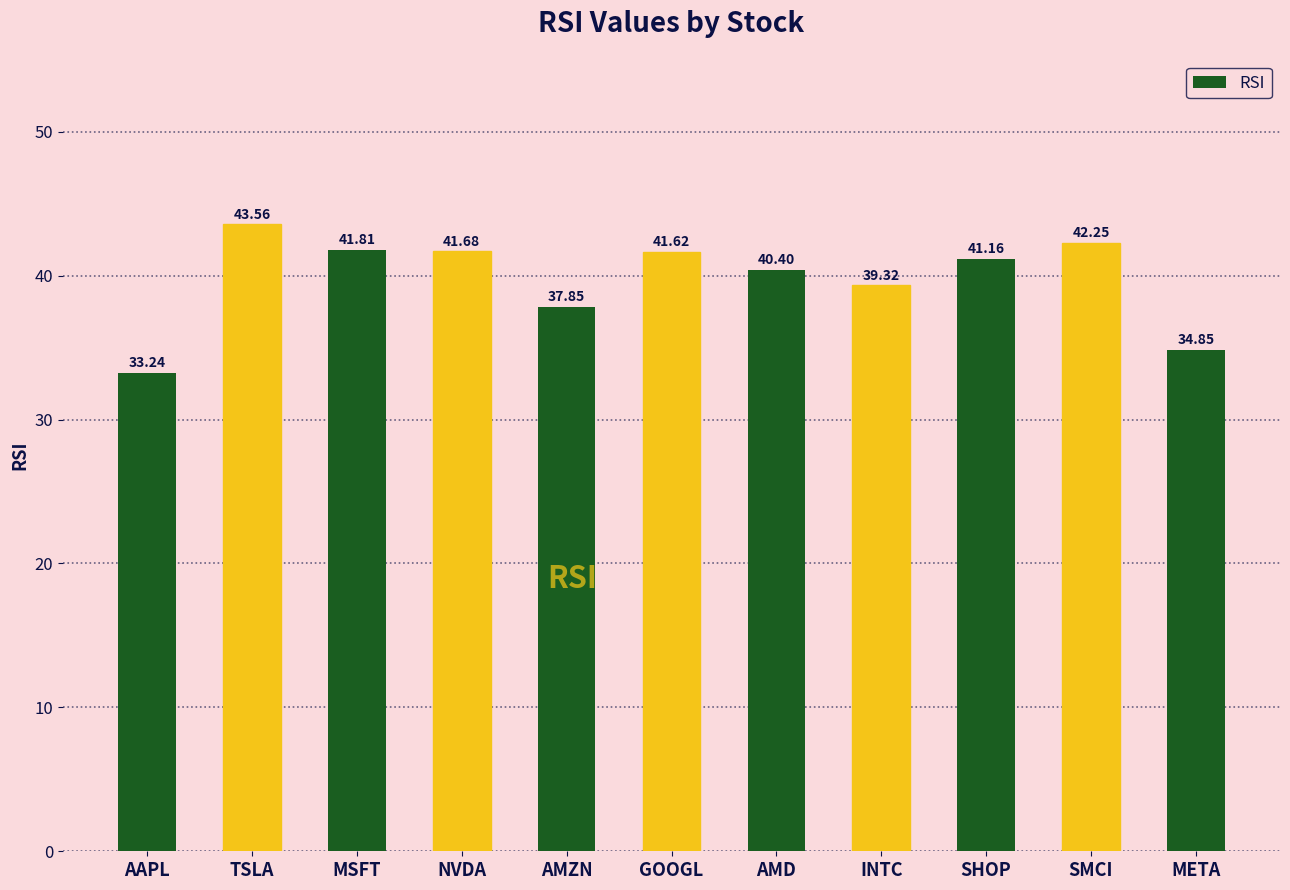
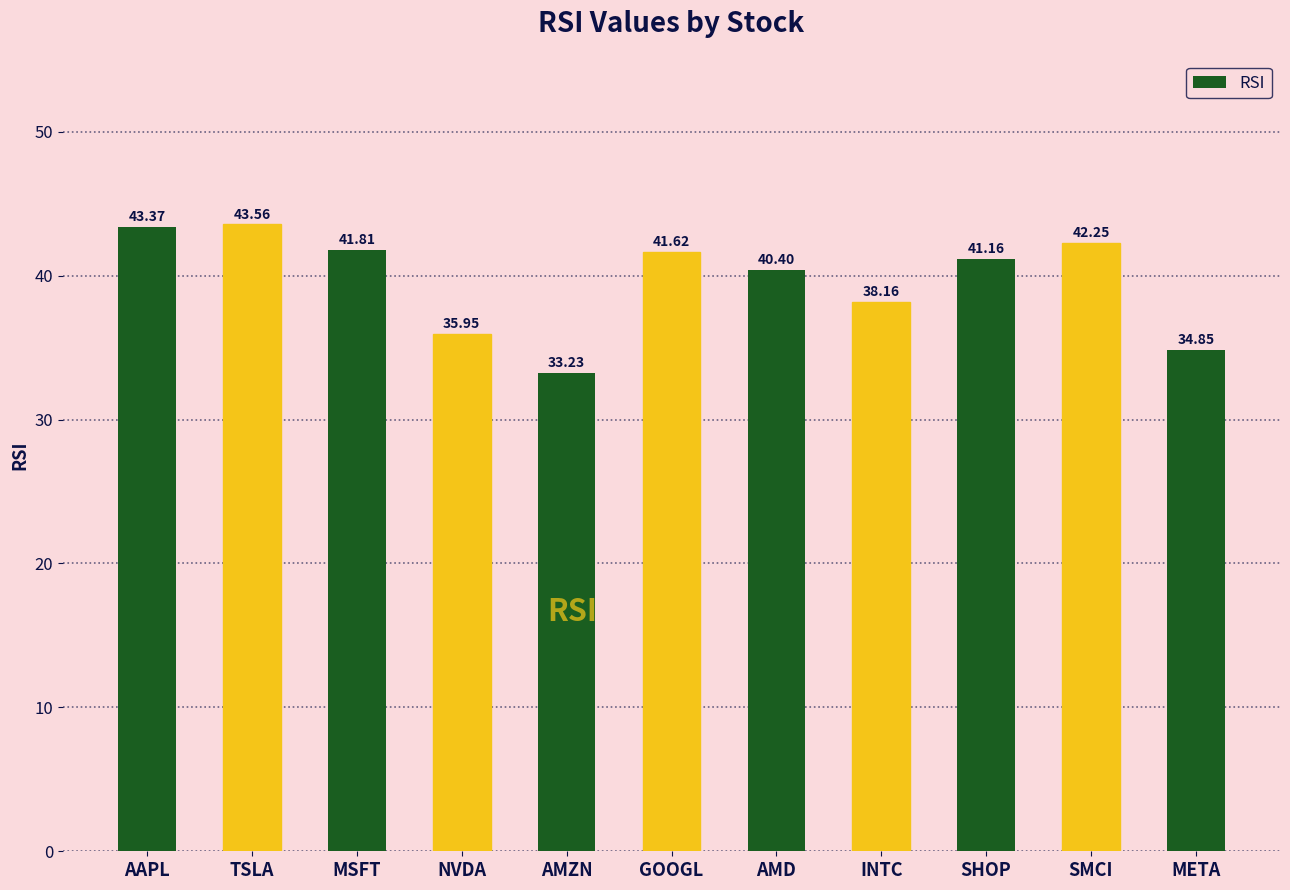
  {
-   "AAPL": 33.24,
+   "AAPL": 43.37,
    "TSLA": 43.56,
    "MSFT": 41.81,
-   "NVDA": 41.68,
-   "AMZN": 37.85,
+   "NVDA": 35.95,
+   "AMZN": 33.23,
    "GOOGL": 41.62,
    "AMD": 40.40,
-   "INTC": 39.32,
+   "INTC": 38.16,
    "SHOP": 41.16,
    "SMCI": 42.25,
    "META": 34.85
  }
